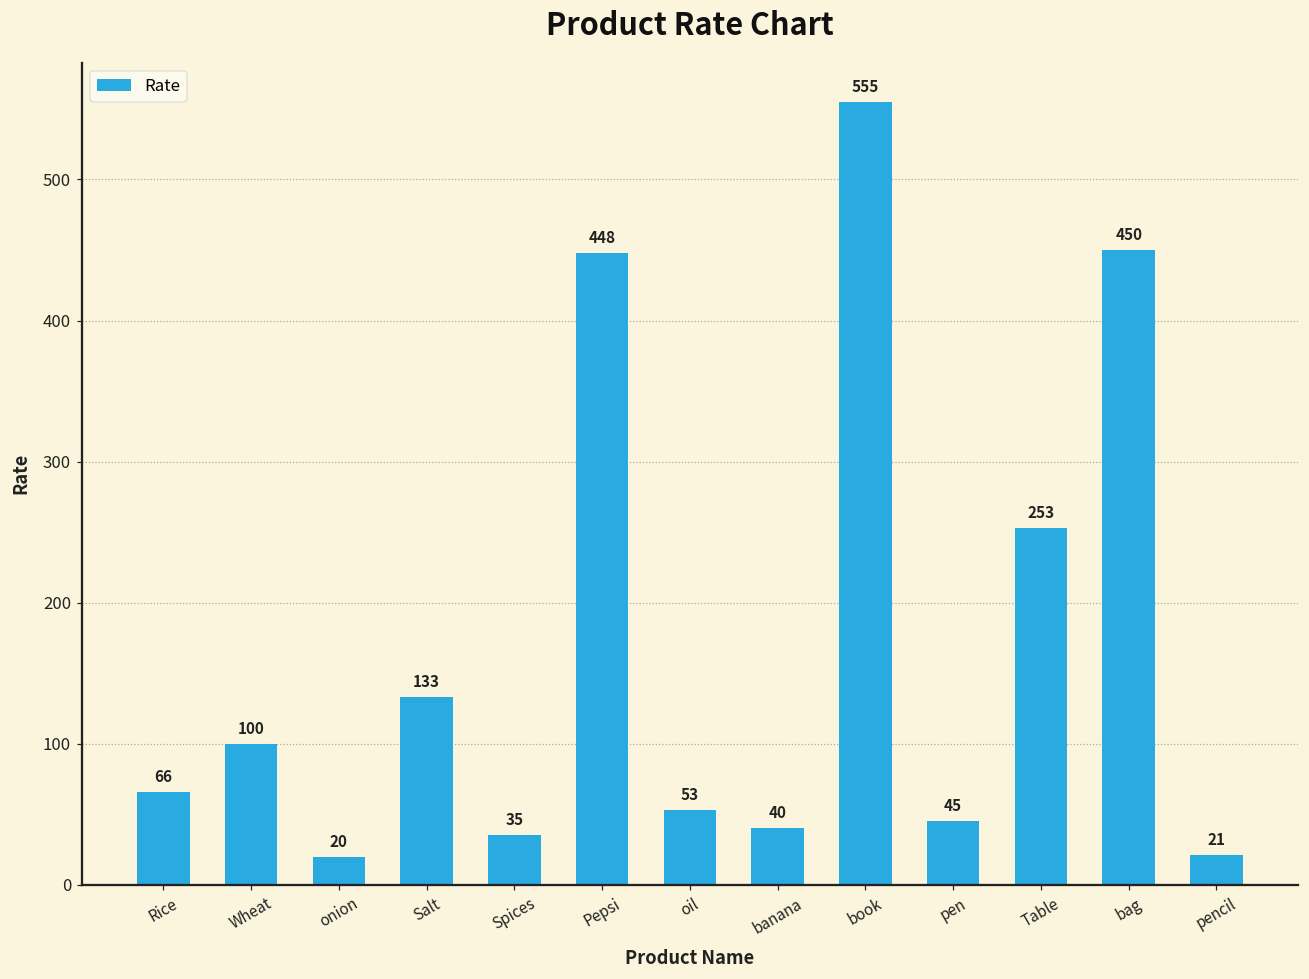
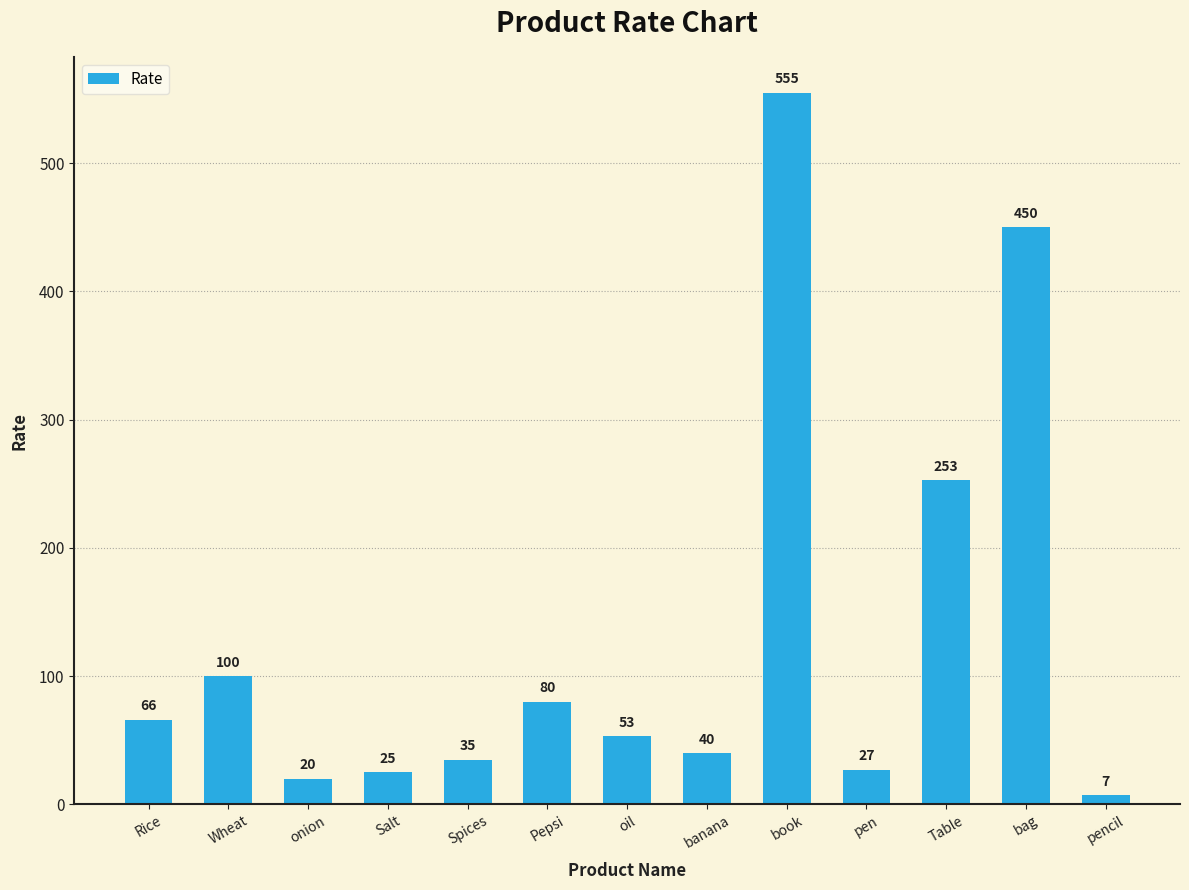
  {
    "Rice": 66,
    "Wheat": 100,
    "onion": 20,
-   "Salt": 133,
+   "Salt": 25,
    "Spices": 35,
-   "Pepsi": 448,
+   "Pepsi": 80,
    "oil": 53,
    "banana": 40,
    "book": 555,
-   "pen": 45,
+   "pen": 27,
    "Table": 253,
    "bag": 450,
-   "pencil": 21
+   "pencil": 7
  }
